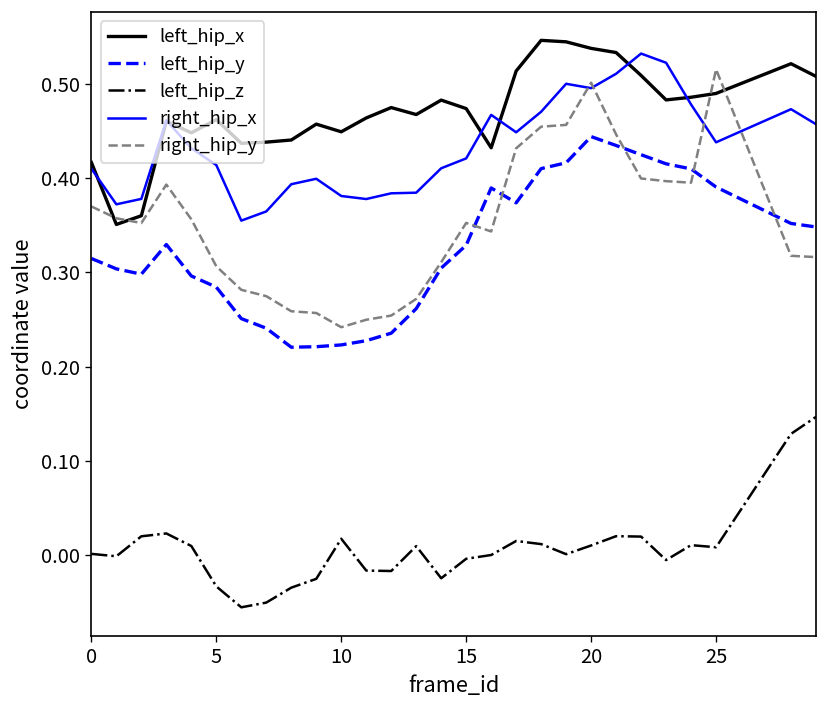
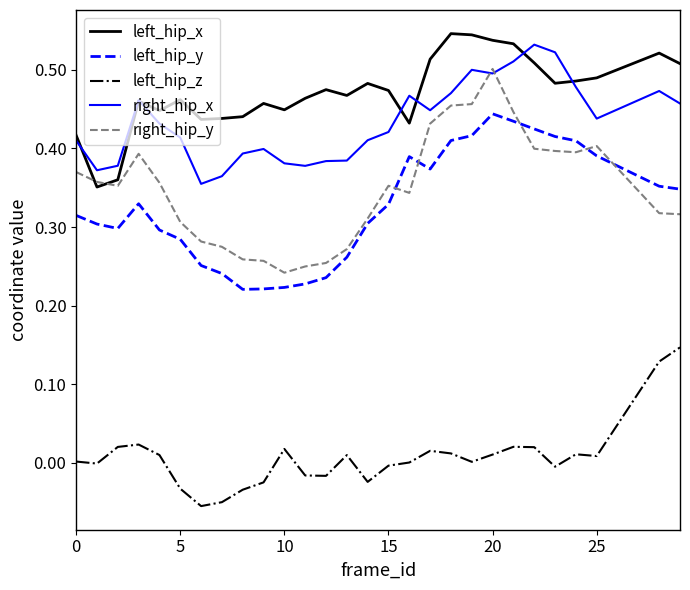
  {
    "right_hip_y": {
      "0": 0.37,
      "5": 0.31,
      "10": 0.24,
      "15": 0.35,
      "20": 0.50,
-     "25": 0.52
+     "25": 0.40
    }
  }
